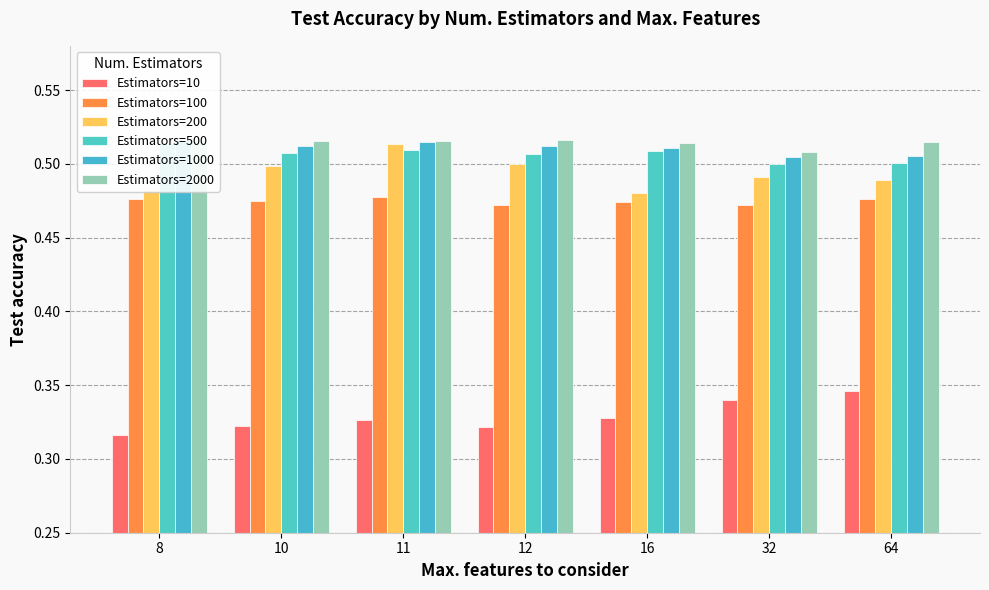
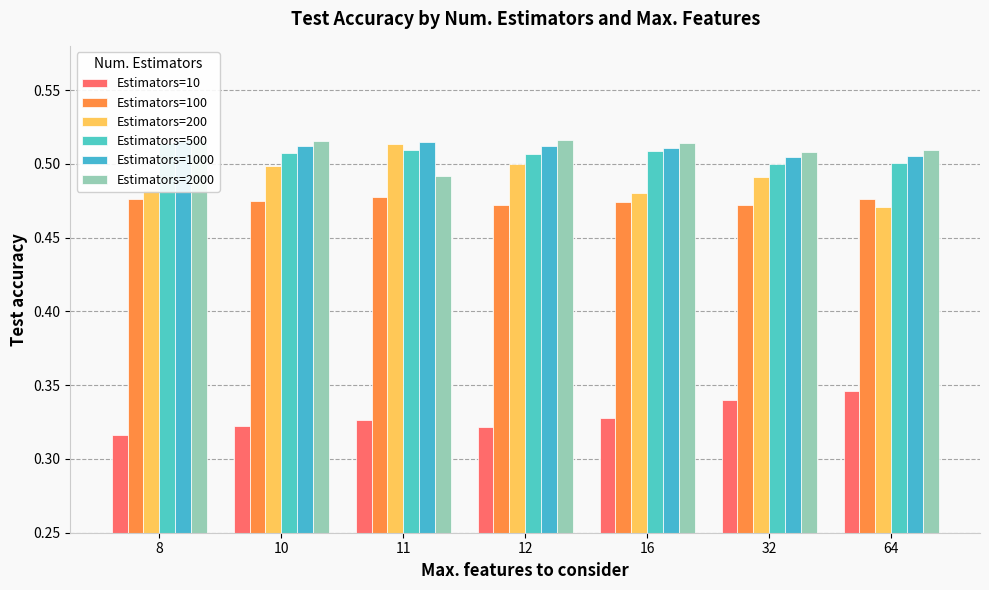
  {
    "Estimators=200": {
      "10": 0.498,
      "11": 0.513,
      "12": 0.500,
      "16": 0.480,
      "32": 0.491,
-     "64": 0.489
+     "64": 0.471
    },
    "Estimators=2000": {
      "10": 0.516,
-     "11": 0.516,
+     "11": 0.492,
      "12": 0.517,
      "16": 0.514,
      "32": 0.508,
-     "64": 0.515
+     "64": 0.509
    }
  }
